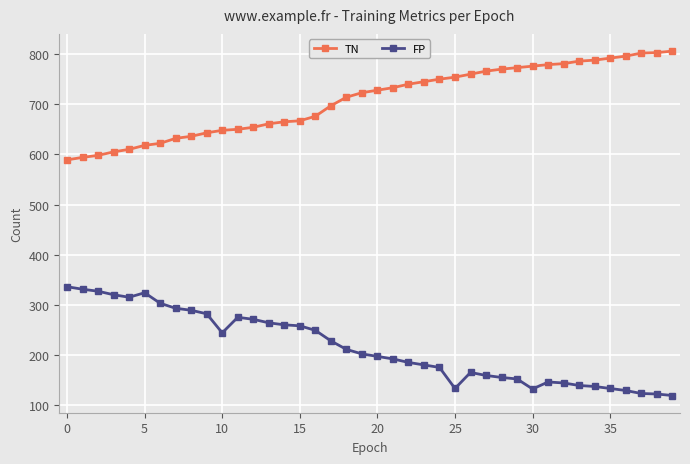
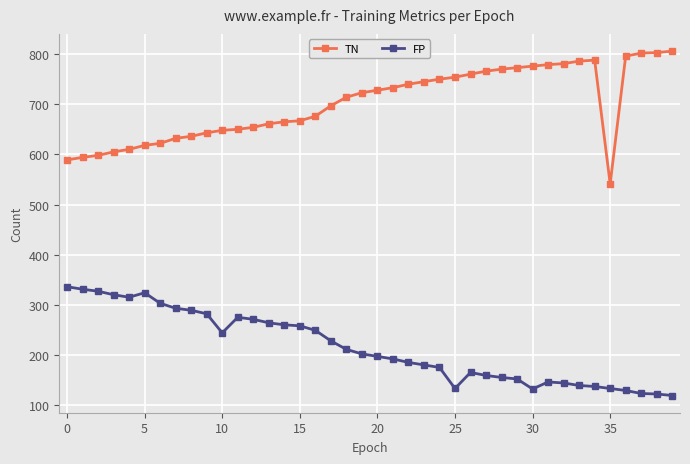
  {
    "TN": {
      "0": 590,
      "5": 620,
      "10": 650,
      "15": 670,
      "20": 730,
      "25": 750,
      "30": 780,
-     "35": 790
+     "35": 540
    },
    "FP": {
      "0": 340,
      "5": 320,
      "10": 240,
      "15": 260,
      "20": 200,
      "25": 130,
      "30": 130,
      "35": 130
    }
  }
